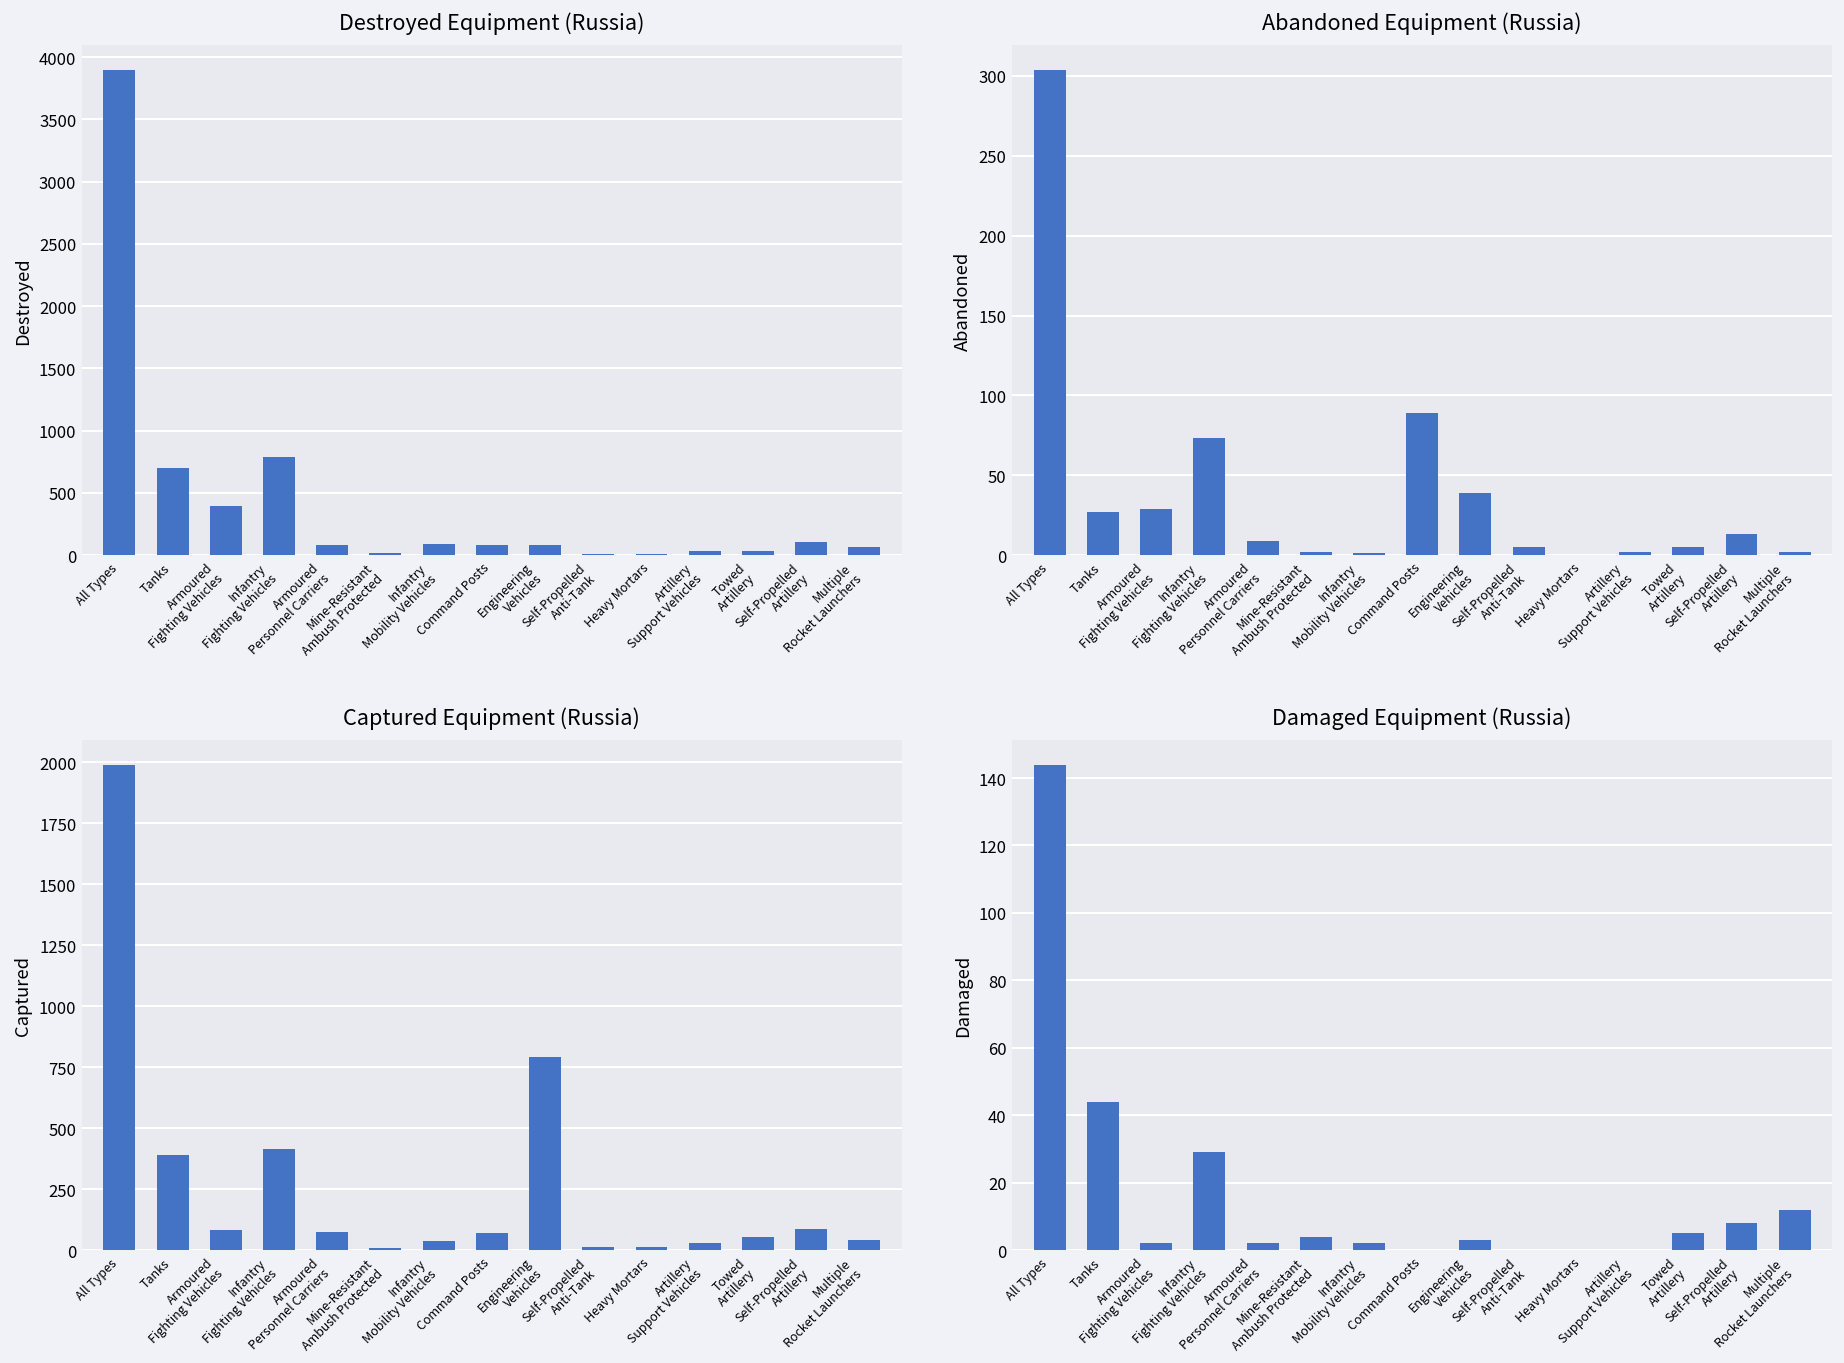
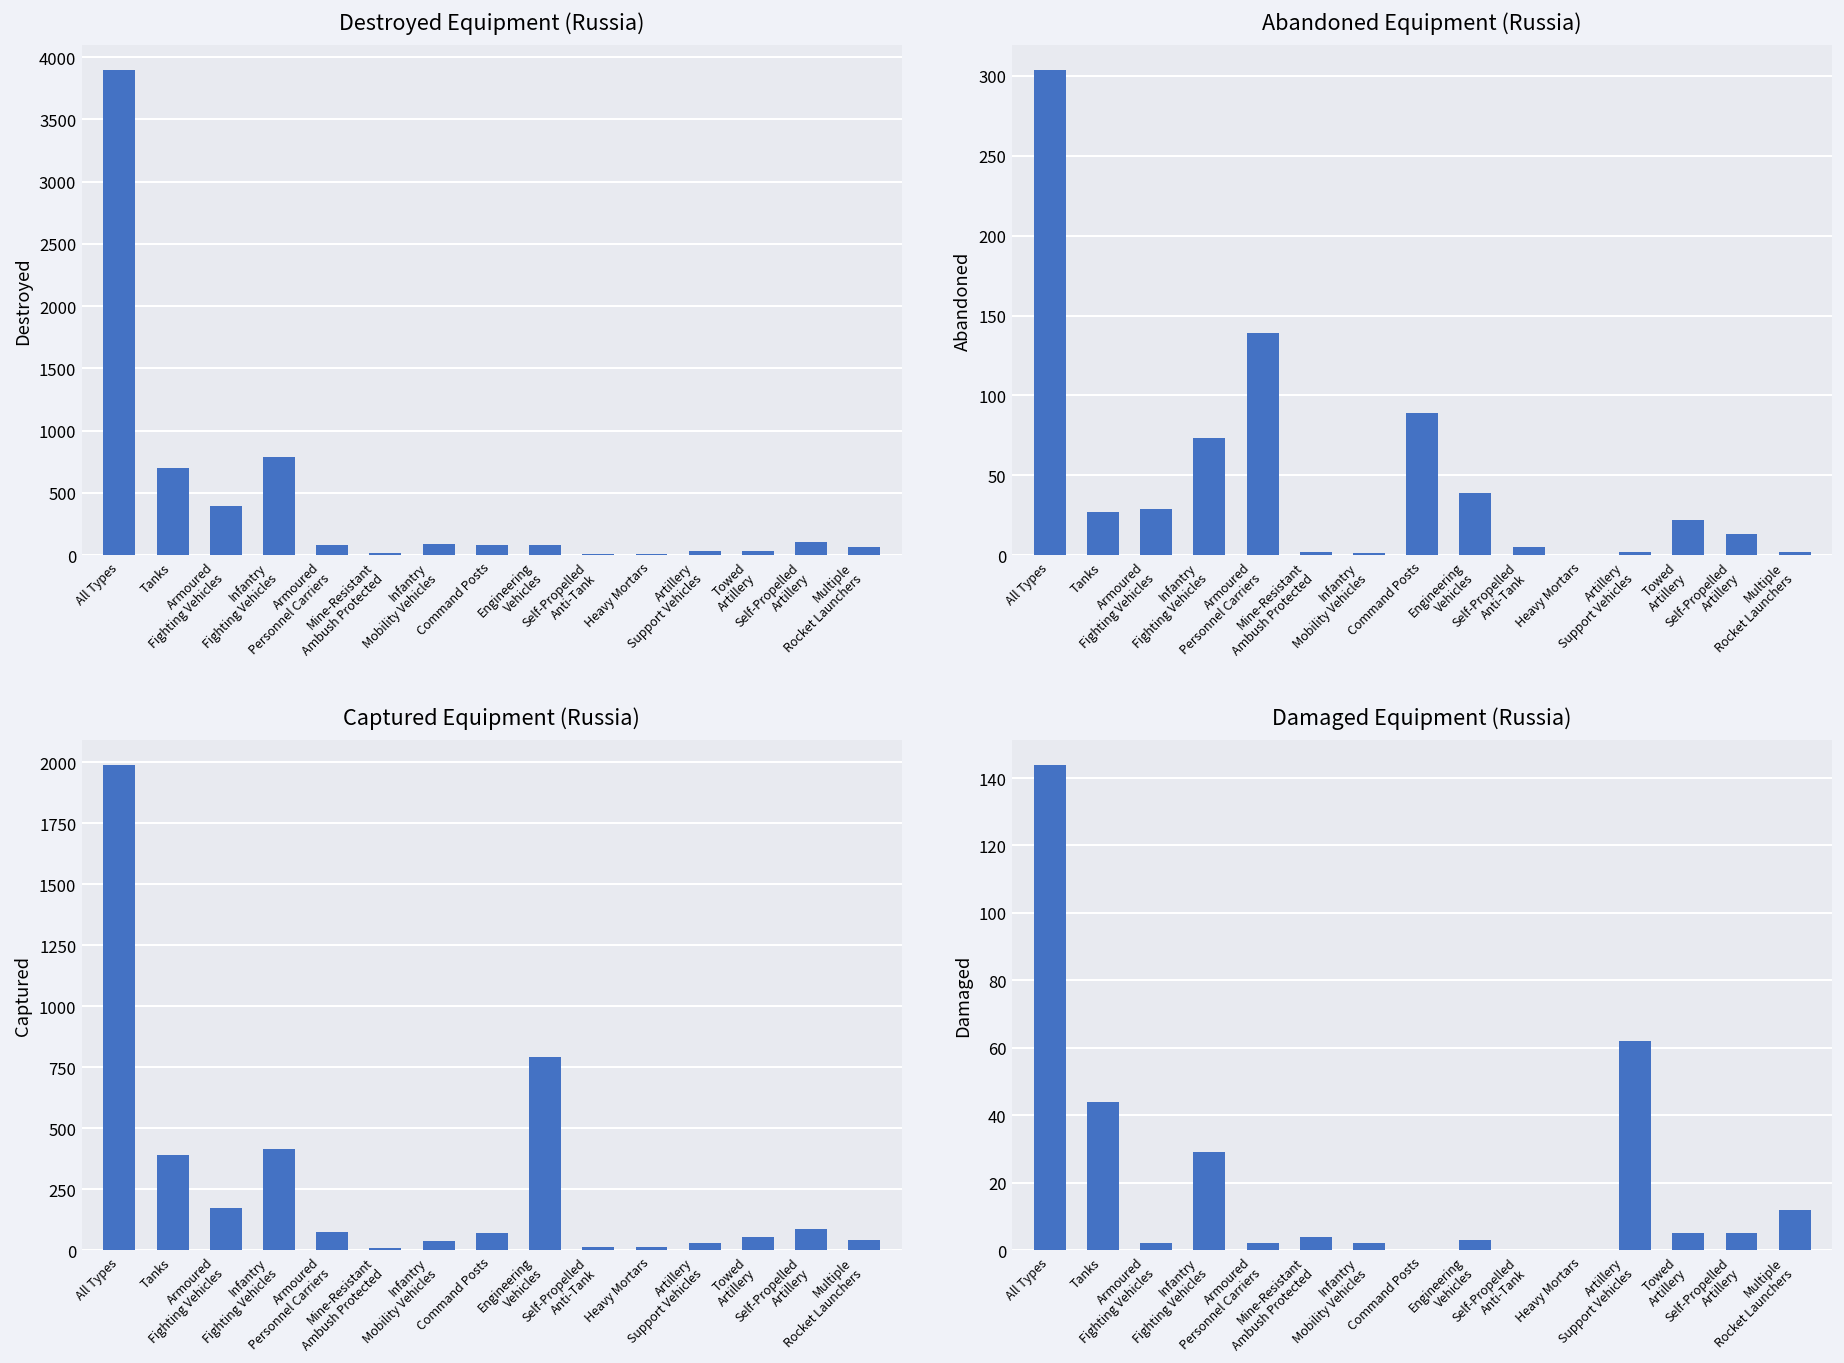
  {
    "Destroyed Equipment (Russia)": {
      "All Types": 3900,
      "Tanks": 700,
      "Armoured Fighting Vehicles": 400,
      "Infantry Fighting Vehicles": 790,
      "Armoured Personnel Carriers": 80,
      "Infantry Mobility Vehicles": 90,
      "Command Posts": 80,
      "Engineering Vehicles": 80,
      "Artillery Support Vehicles": 30,
      "Towed Artillery": 30,
      "Self-Propelled Artillery": 100,
      "Multiple Rocket Launchers": 70
    },
    "Abandoned Equipment (Russia)": {
      "All Types": 304,
      "Tanks": 27,
      "Armoured Fighting Vehicles": 29,
      "Infantry Fighting Vehicles": 73,
-     "Armoured Personnel Carriers": 9,
+     "Armoured Personnel Carriers": 139,
      "Mine-Resistant Ambush Protected": 2,
      "Command Posts": 89,
      "Engineering Vehicles": 39,
      "Self-Propelled Anti-Tank": 5,
      "Heavy Mortars": 0,
      "Artillery Support Vehicles": 2,
-     "Towed Artillery": 5,
+     "Towed Artillery": 22,
      "Self-Propelled Artillery": 13,
      "Multiple Rocket Launchers": 2
    },
    "Captured Equipment (Russia)": {
      "All Types": 1990,
      "Tanks": 390,
-     "Armoured Fighting Vehicles": 80,
+     "Armoured Fighting Vehicles": 170,
      "Infantry Fighting Vehicles": 420,
      "Armoured Personnel Carriers": 70,
      "Infantry Mobility Vehicles": 40,
      "Command Posts": 70,
      "Engineering Vehicles": 790,
      "Artillery Support Vehicles": 30,
      "Towed Artillery": 50,
      "Self-Propelled Artillery": 90,
      "Multiple Rocket Launchers": 40
    },
    "Damaged Equipment (Russia)": {
      "All Types": 144,
      "Tanks": 44,
      "Armoured Fighting Vehicles": 2,
      "Infantry Fighting Vehicles": 29,
      "Armoured Personnel Carriers": 2,
      "Mine-Resistant Ambush Protected": 4,
      "Infantry Mobility Vehicles": 2,
      "Command Posts": 0,
      "Engineering Vehicles": 3,
      "Self-Propelled Anti-Tank": 0,
      "Heavy Mortars": 0,
-     "Artillery Support Vehicles": 0,
+     "Artillery Support Vehicles": 62,
      "Towed Artillery": 5,
-     "Self-Propelled Artillery": 8,
+     "Self-Propelled Artillery": 5,
      "Multiple Rocket Launchers": 12
    }
  }
